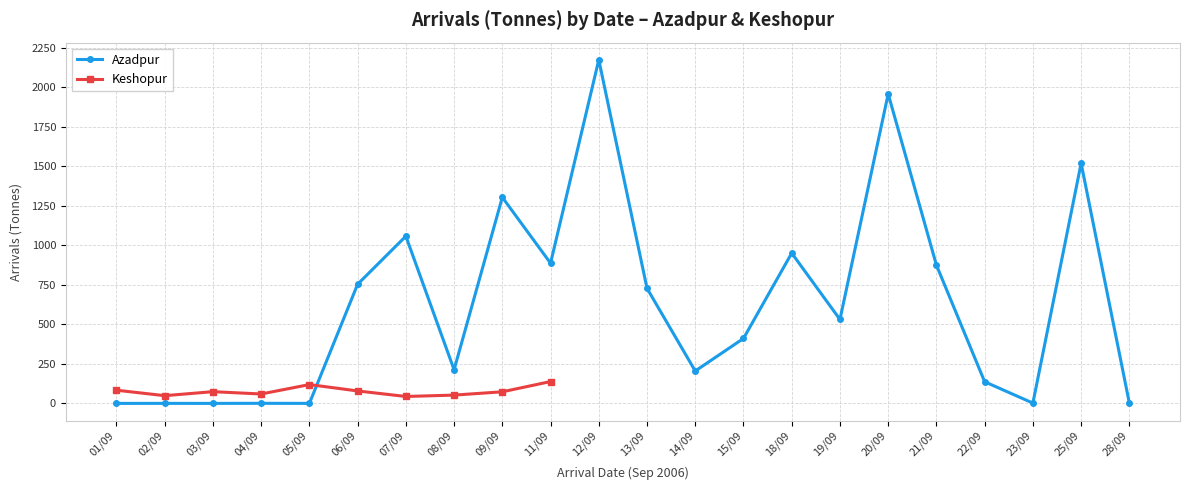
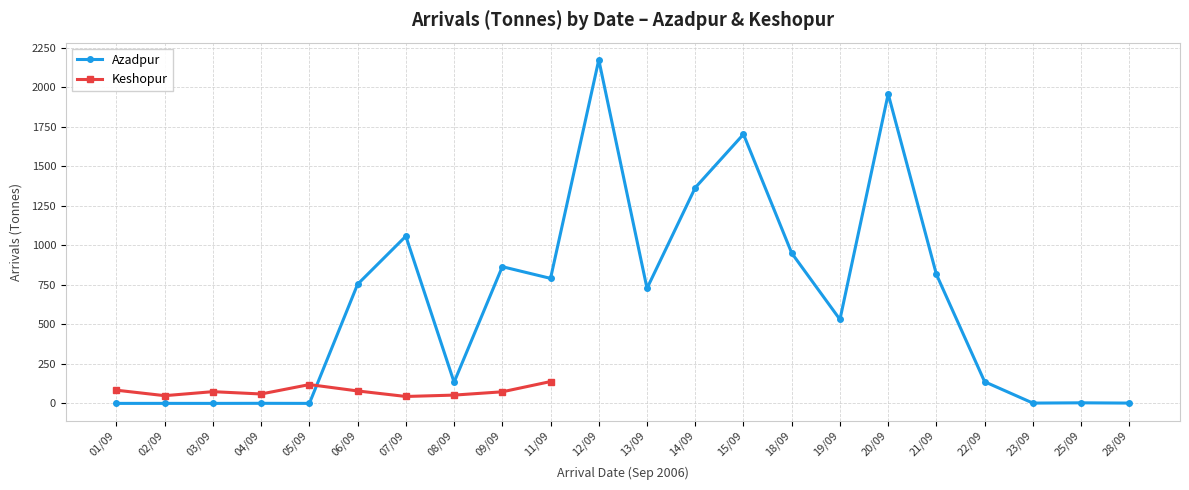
  {
    "Azadpur": {
      "01/09": 0,
      "02/09": 0,
      "03/09": 0,
      "04/09": 0,
      "05/09": 0,
      "06/09": 750,
      "07/09": 1060,
-     "08/09": 210,
-     "09/09": 1300,
-     "11/09": 890,
+     "08/09": 130,
+     "09/09": 870,
+     "11/09": 790,
      "12/09": 2170,
      "13/09": 730,
-     "14/09": 210,
-     "15/09": 410,
+     "14/09": 1370,
+     "15/09": 1700,
      "18/09": 950,
      "19/09": 530,
      "20/09": 1960,
-     "21/09": 880,
+     "21/09": 820,
      "22/09": 140,
      "23/09": 0,
-     "25/09": 1520,
+     "25/09": 0,
      "28/09": 0
    },
    "Keshopur": {
      "01/09": 80,
      "02/09": 50,
      "03/09": 70,
      "04/09": 60,
      "05/09": 120,
      "06/09": 80,
      "07/09": 40,
      "08/09": 50,
      "09/09": 70,
      "11/09": 140
    }
  }
